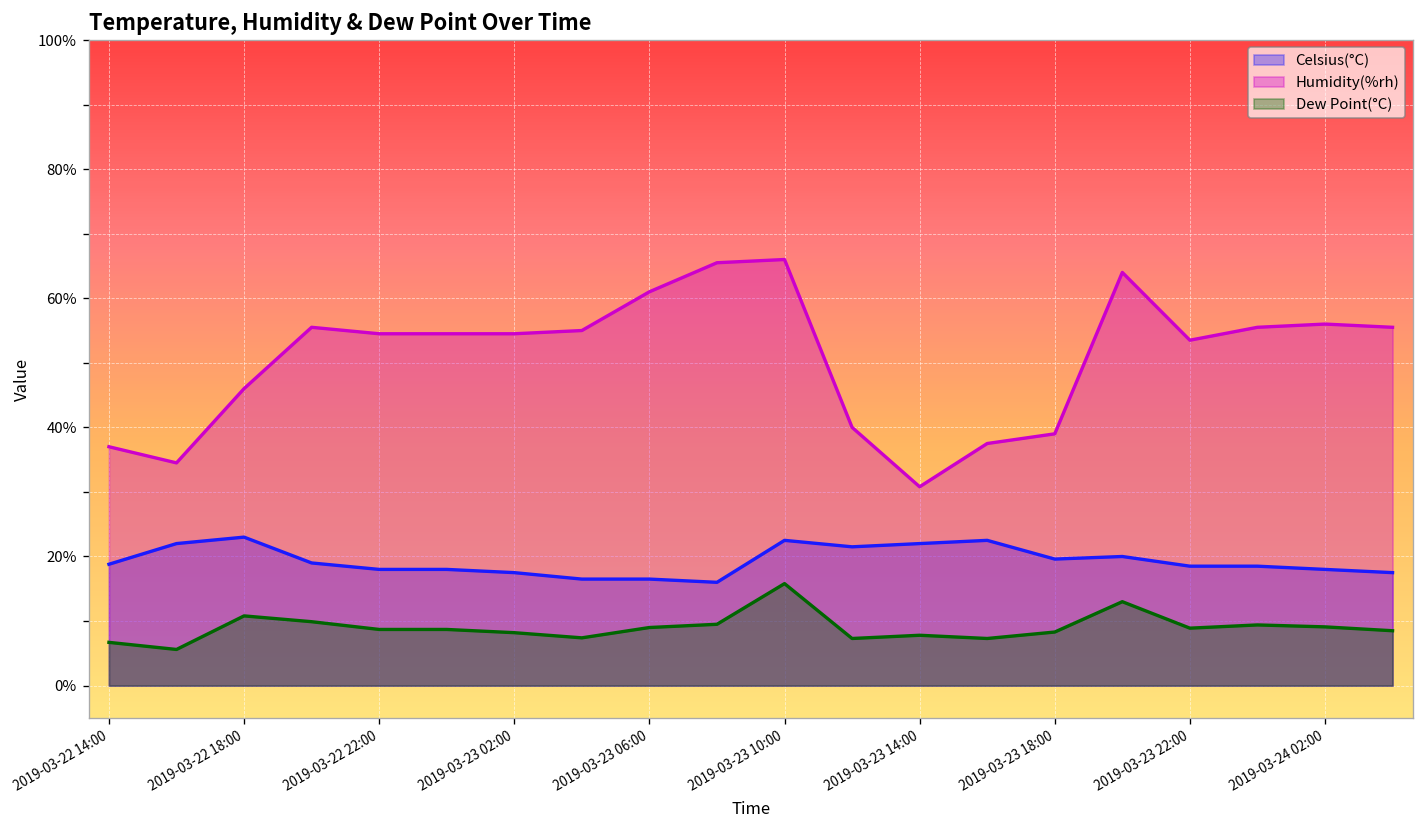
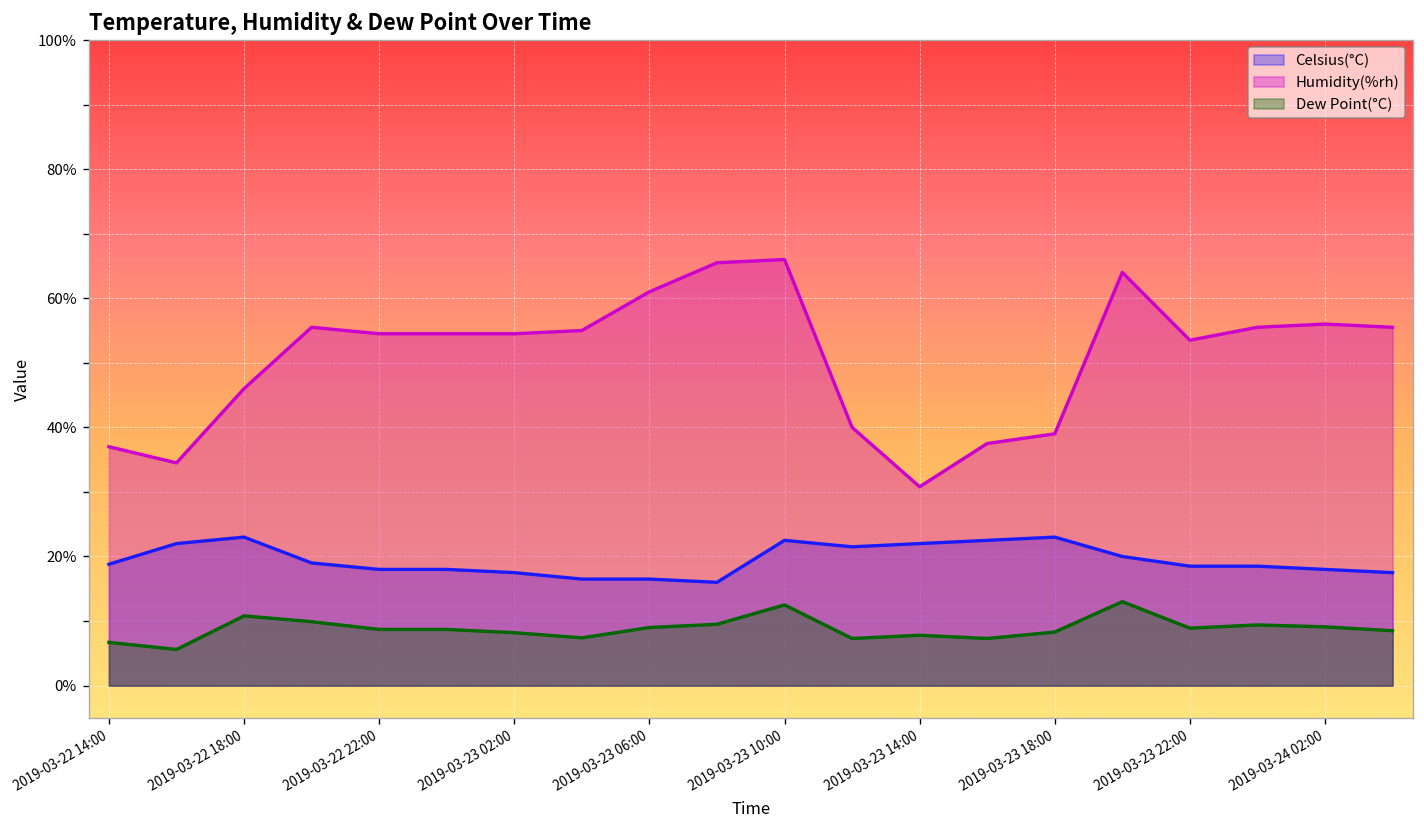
  {
    "Celsius(°C)": {
      "2019-03-22 14:00": "19%",
      "2019-03-22 18:00": "23%",
      "2019-03-22 22:00": "18%",
      "2019-03-23 02:00": "18%",
      "2019-03-23 06:00": "17%",
      "2019-03-23 10:00": "23%",
      "2019-03-23 14:00": "22%",
-     "2019-03-23 18:00": "20%",
+     "2019-03-23 18:00": "23%",
      "2019-03-23 22:00": "19%",
      "2019-03-24 02:00": "18%"
    },
    "Humidity(%rh)": {
      "2019-03-22 14:00": "37%",
      "2019-03-22 18:00": "46%",
      "2019-03-22 22:00": "55%",
      "2019-03-23 02:00": "55%",
      "2019-03-23 06:00": "61%",
      "2019-03-23 10:00": "66%",
      "2019-03-23 14:00": "31%",
      "2019-03-23 18:00": "39%",
      "2019-03-23 22:00": "54%",
      "2019-03-24 02:00": "56%"
    },
    "Dew Point(°C)": {
      "2019-03-22 14:00": "7%",
      "2019-03-22 18:00": "11%",
      "2019-03-22 22:00": "9%",
      "2019-03-23 02:00": "8%",
      "2019-03-23 06:00": "9%",
-     "2019-03-23 10:00": "16%",
+     "2019-03-23 10:00": "13%",
      "2019-03-23 14:00": "8%",
      "2019-03-23 18:00": "8%",
      "2019-03-23 22:00": "9%",
      "2019-03-24 02:00": "9%"
    }
  }
